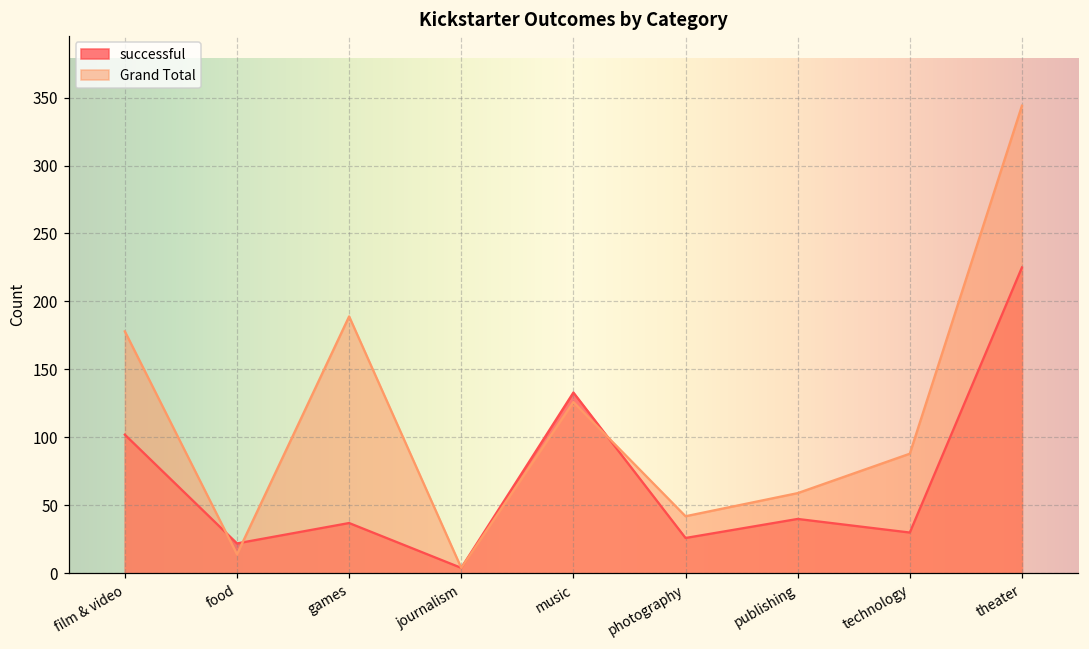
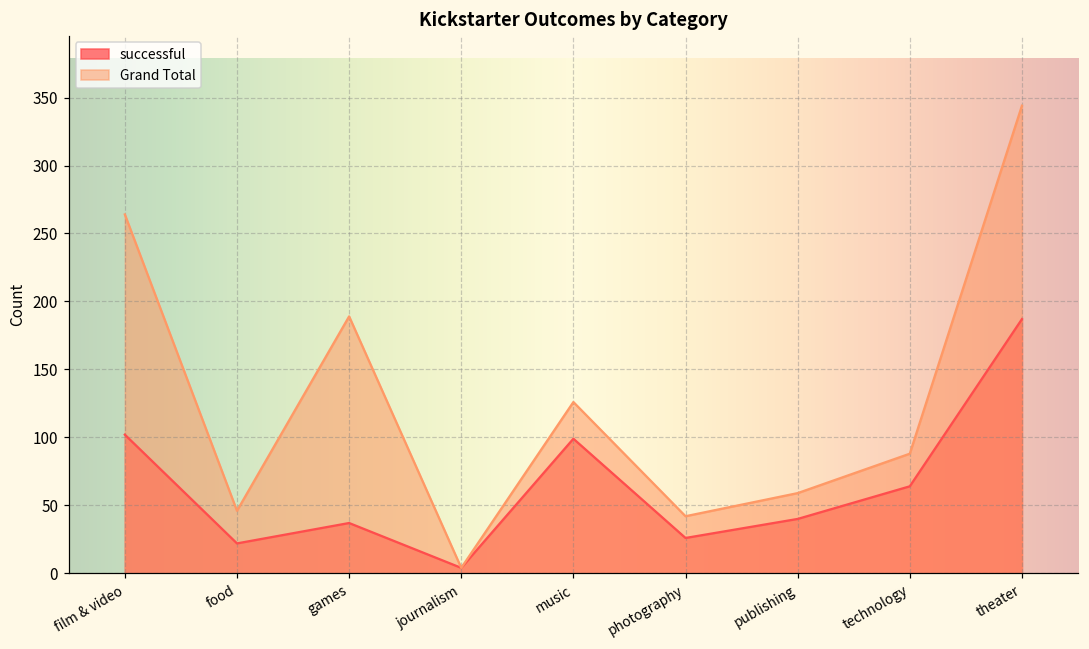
  {
    "successful": {
      "film & video": 102,
      "food": 22,
      "games": 37,
-     "music": 133,
+     "music": 99,
      "photography": 26,
      "publishing": 40,
-     "technology": 30,
-     "theater": 225
+     "technology": 64,
+     "theater": 187
    },
    "Grand Total": {
-     "film & video": 178,
-     "food": 14,
+     "film & video": 264,
+     "food": 46,
      "games": 189,
      "music": 126,
      "photography": 42,
      "publishing": 59,
      "technology": 88,
      "theater": 344
    }
  }
